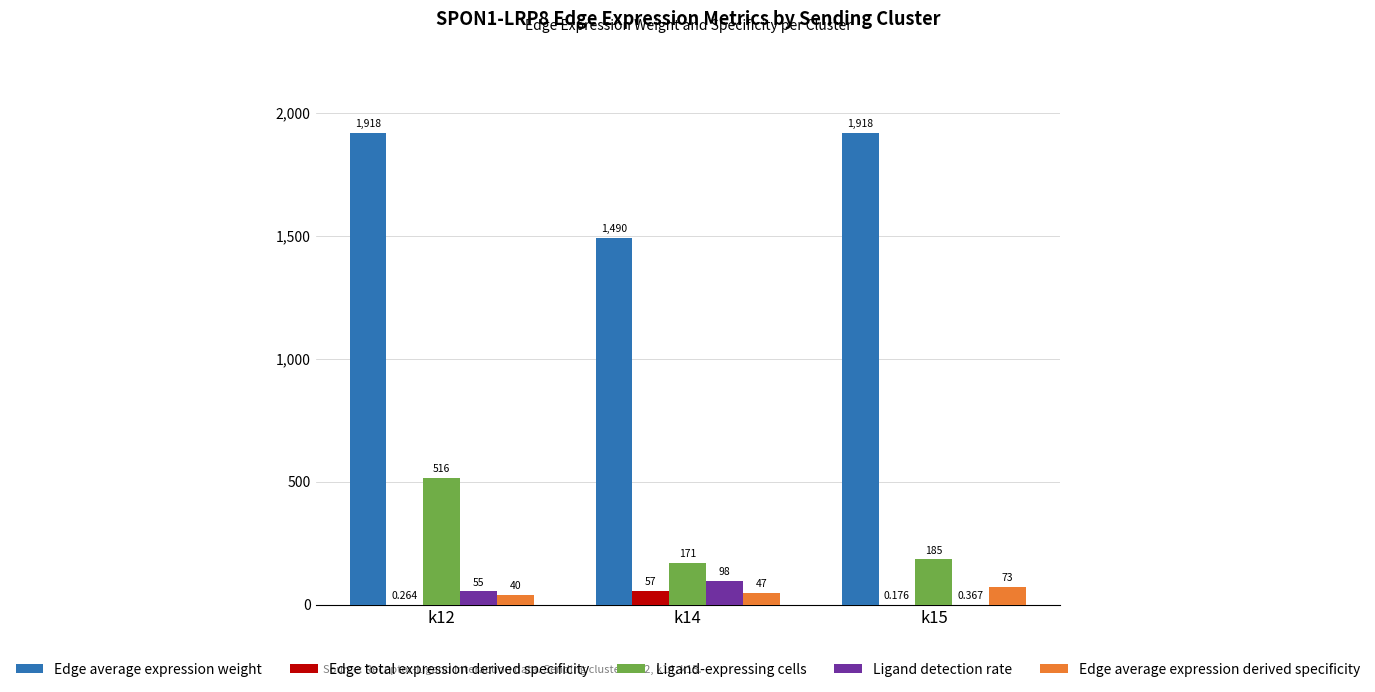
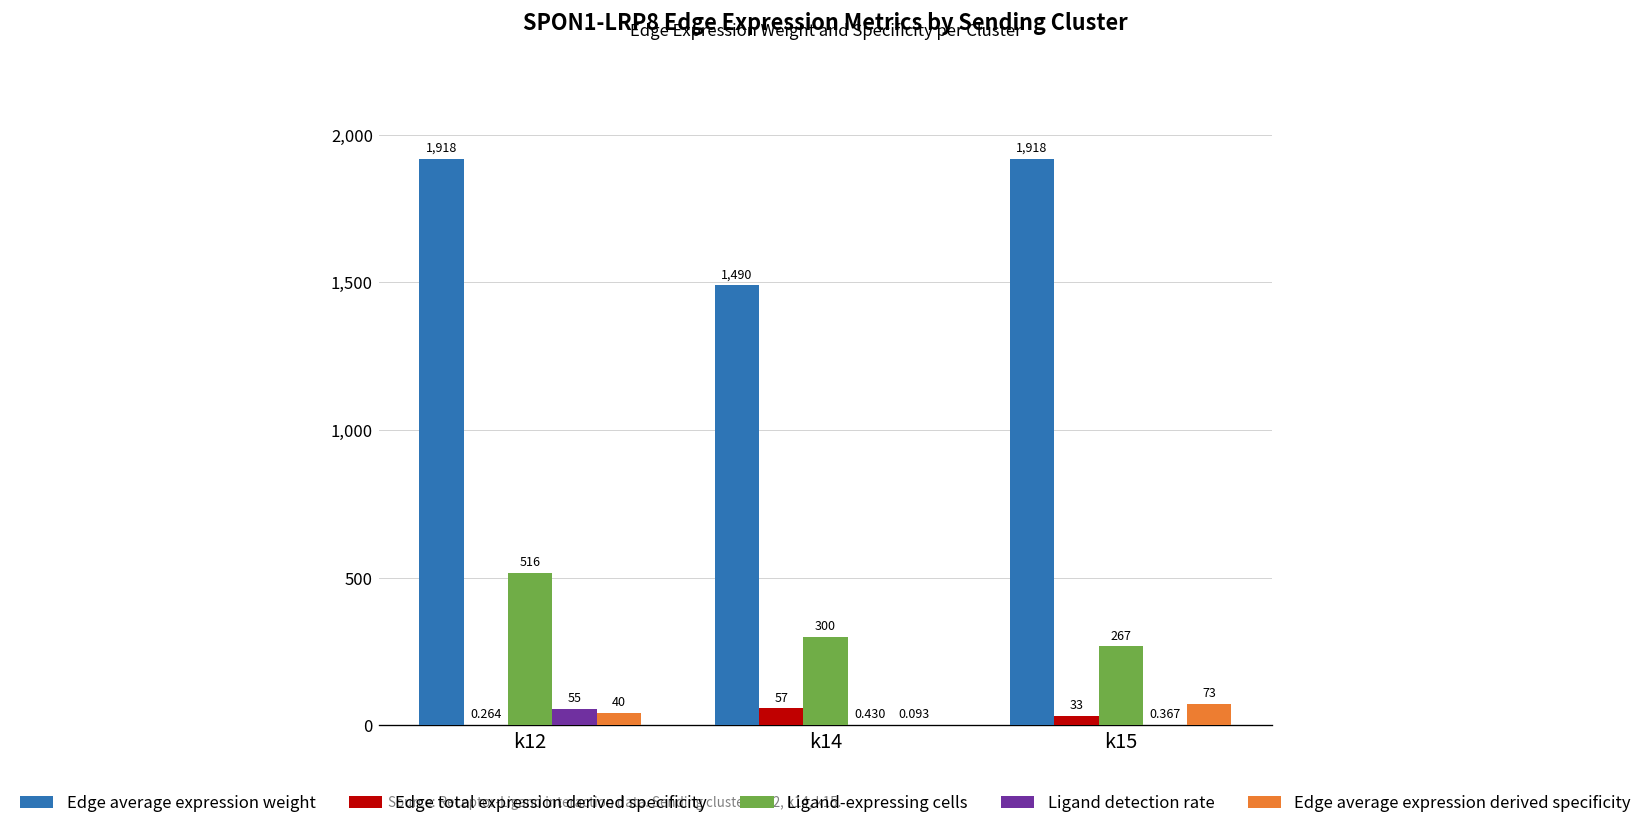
  {
    "Edge average expression weight": {
      "k12": "1,918",
      "k14": "1,490",
      "k15": "1,918"
    },
    "Edge total expression derived specificity": {
      "k12": "0.264",
      "k14": "57",
-     "k15": "0.176"
+     "k15": "33"
    },
    "Ligand-expressing cells": {
      "k12": "516",
-     "k14": "171",
-     "k15": "185"
+     "k14": "300",
+     "k15": "267"
    },
    "Ligand detection rate": {
      "k12": "55",
-     "k14": "98",
+     "k14": "0.430",
      "k15": "0.367"
    },
    "Edge average expression derived specificity": {
      "k12": "40",
-     "k14": "47",
+     "k14": "0.093",
      "k15": "73"
    }
  }
